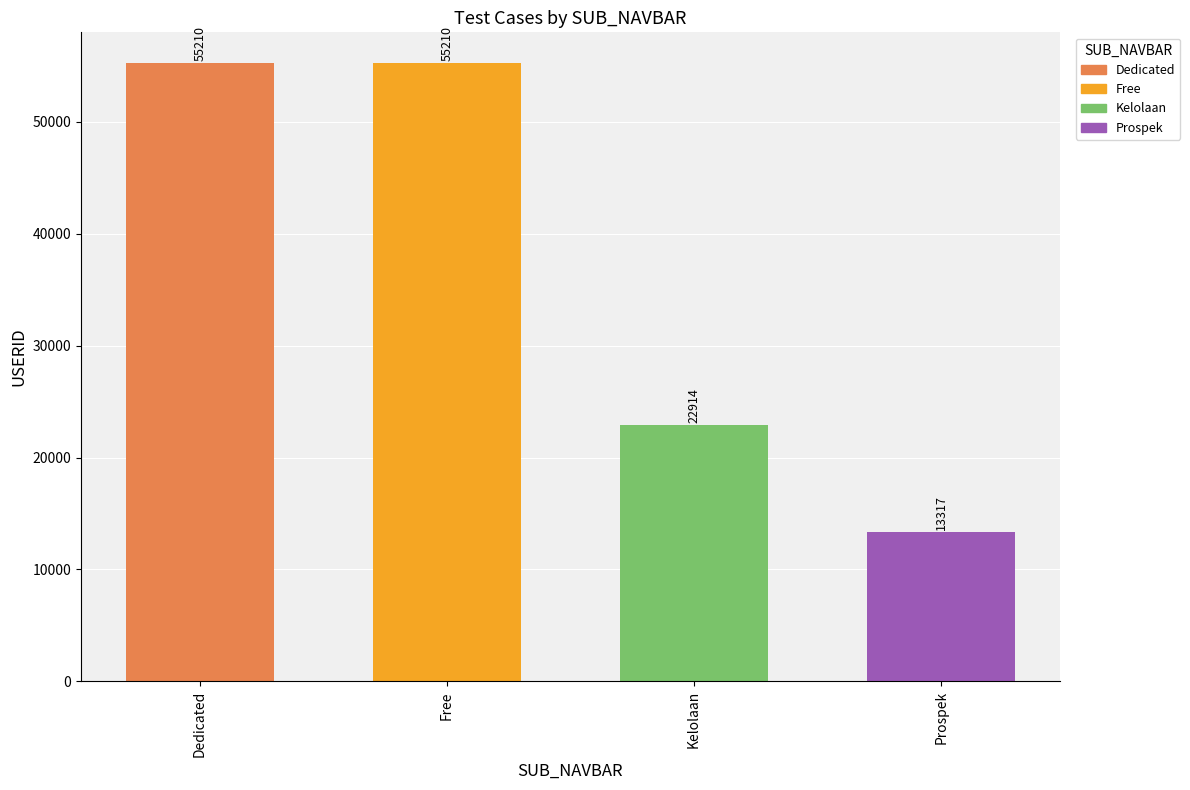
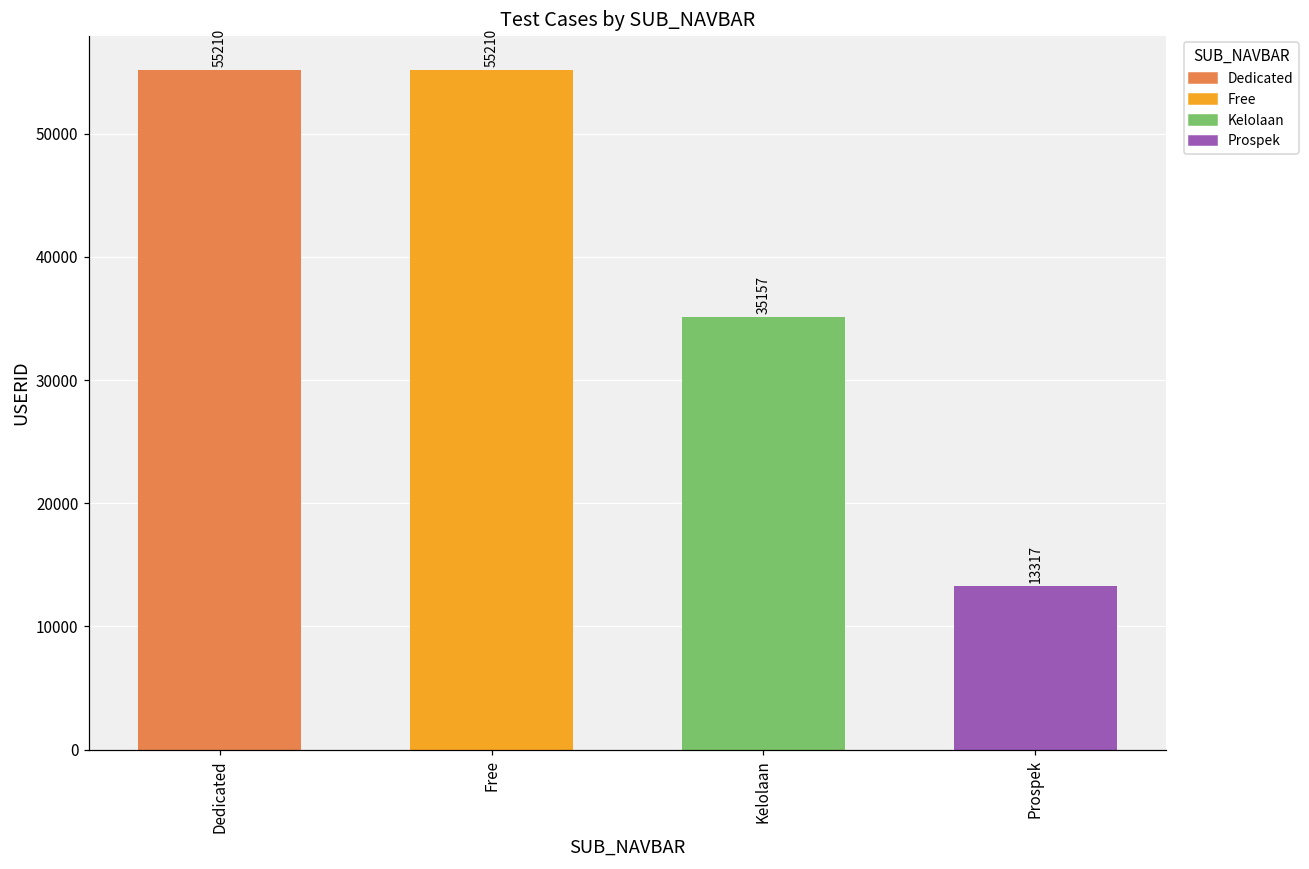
  {
    "Dedicated": 55210,
    "Free": 55210,
-   "Kelolaan": 22914,
+   "Kelolaan": 35157,
    "Prospek": 13317
  }
